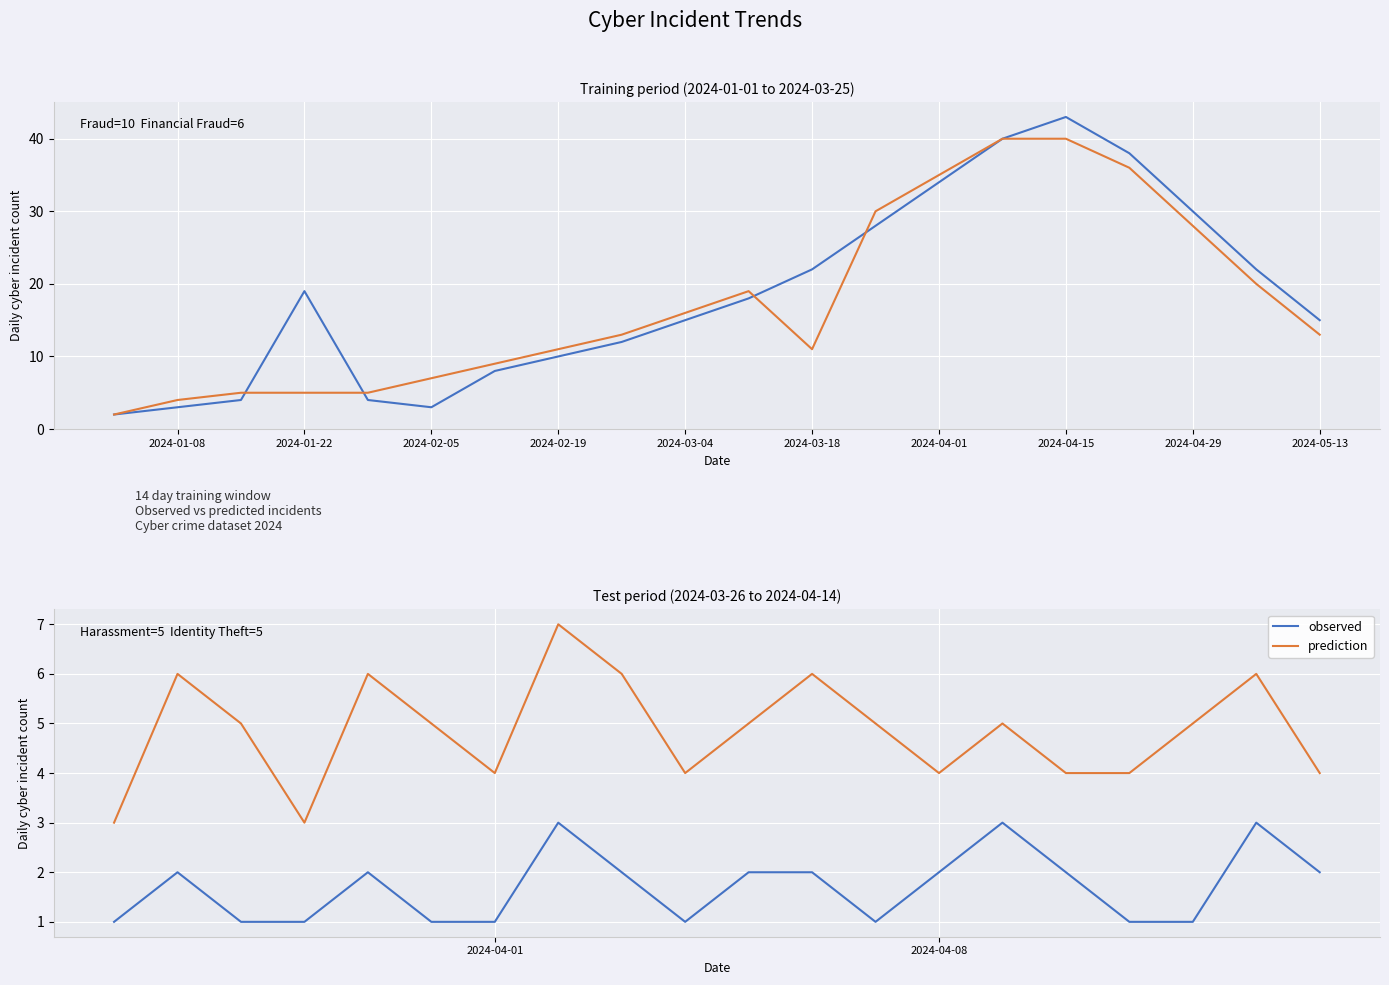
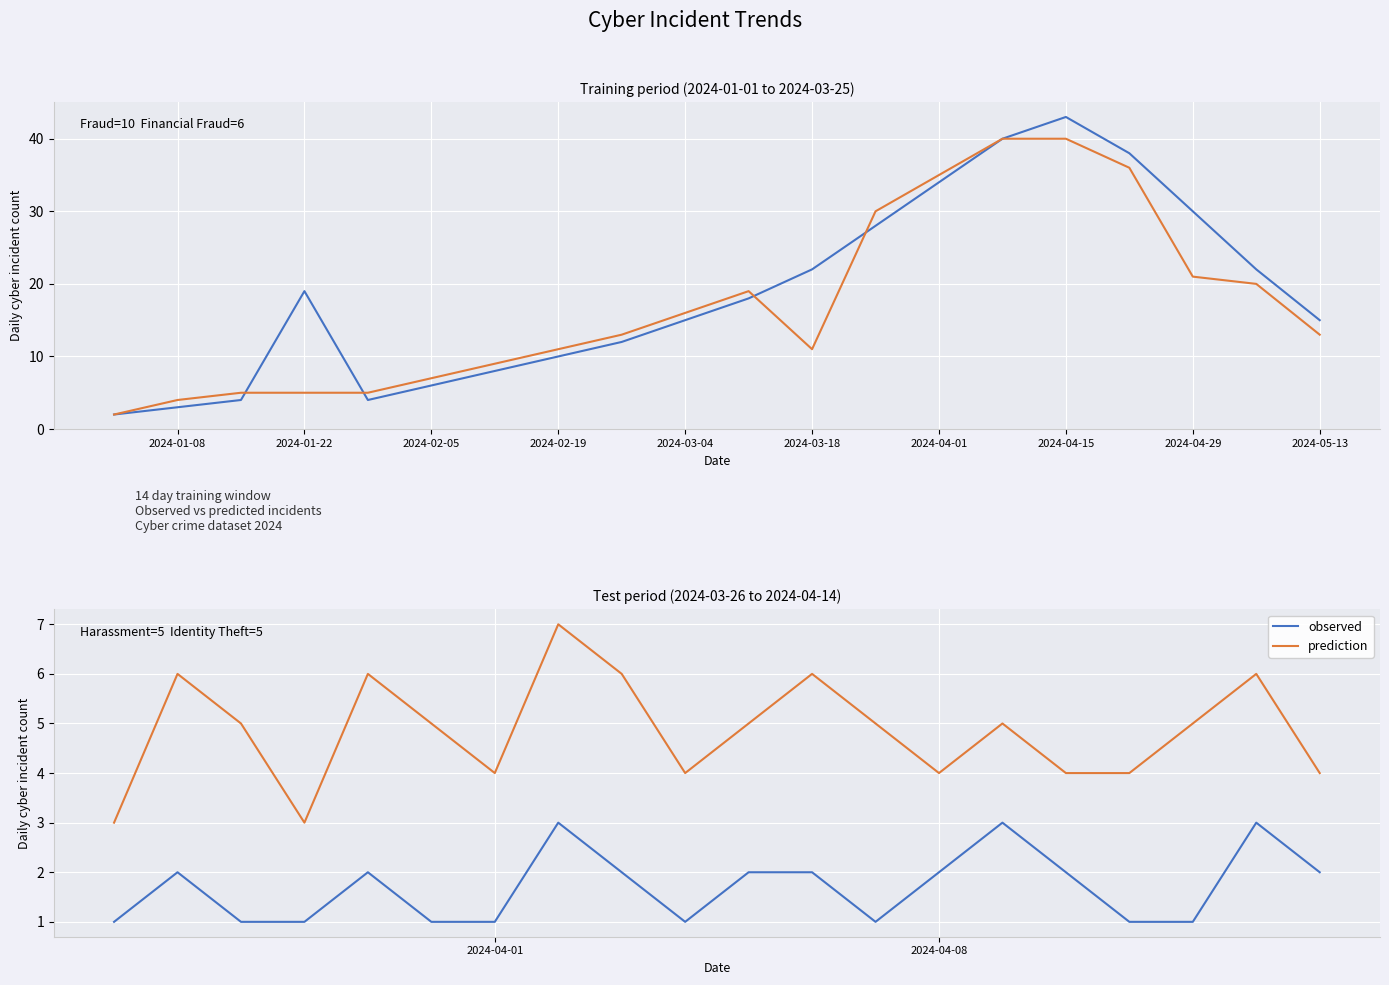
  {
    "Training period (2024-01-01 to 2024-03-25)": {
      "observed": {
        "2024-01-08": 3,
        "2024-01-22": 19,
-       "2024-02-05": 3,
+       "2024-02-05": 6,
        "2024-02-19": 10,
        "2024-03-04": 15,
        "2024-03-18": 22,
        "2024-04-01": 34,
        "2024-04-15": 43,
        "2024-04-29": 30,
        "2024-05-13": 15
      },
      "prediction": {
        "2024-01-08": 4,
        "2024-01-22": 5,
        "2024-02-05": 7,
        "2024-02-19": 11,
        "2024-03-04": 16,
        "2024-03-18": 11,
        "2024-04-01": 35,
        "2024-04-15": 40,
-       "2024-04-29": 28,
+       "2024-04-29": 21,
        "2024-05-13": 13
      }
    },
    "Test period (2024-03-26 to 2024-04-14)": {
      "observed": {
        "2024-04-01": 1.0,
        "2024-04-08": 2.0
      },
      "prediction": {
        "2024-04-01": 4.0,
        "2024-04-08": 4.0
      }
    }
  }
